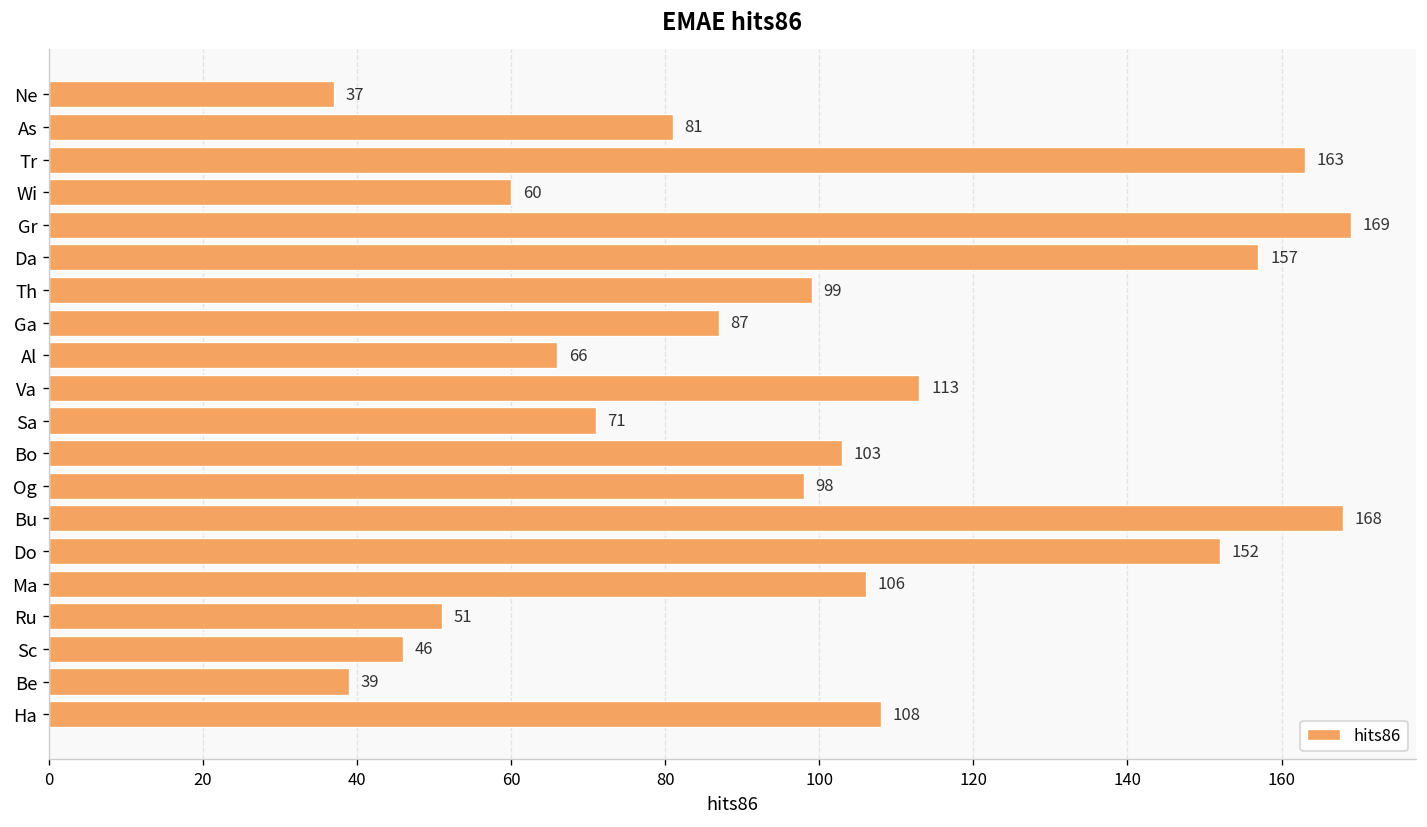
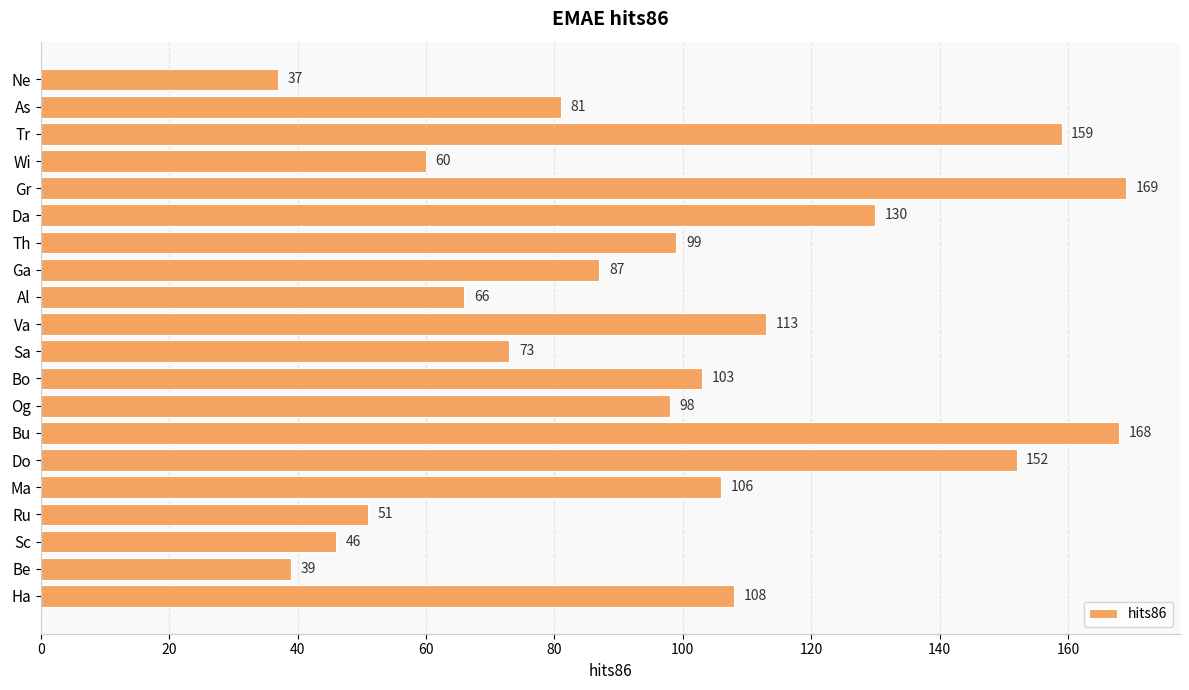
  {
    "Ne": 37,
    "As": 81,
-   "Tr": 163,
+   "Tr": 159,
    "Wi": 60,
    "Gr": 169,
-   "Da": 157,
+   "Da": 130,
    "Th": 99,
    "Ga": 87,
    "Al": 66,
    "Va": 113,
-   "Sa": 71,
+   "Sa": 73,
    "Bo": 103,
    "Og": 98,
    "Bu": 168,
    "Do": 152,
    "Ma": 106,
    "Ru": 51,
    "Sc": 46,
    "Be": 39,
    "Ha": 108
  }
